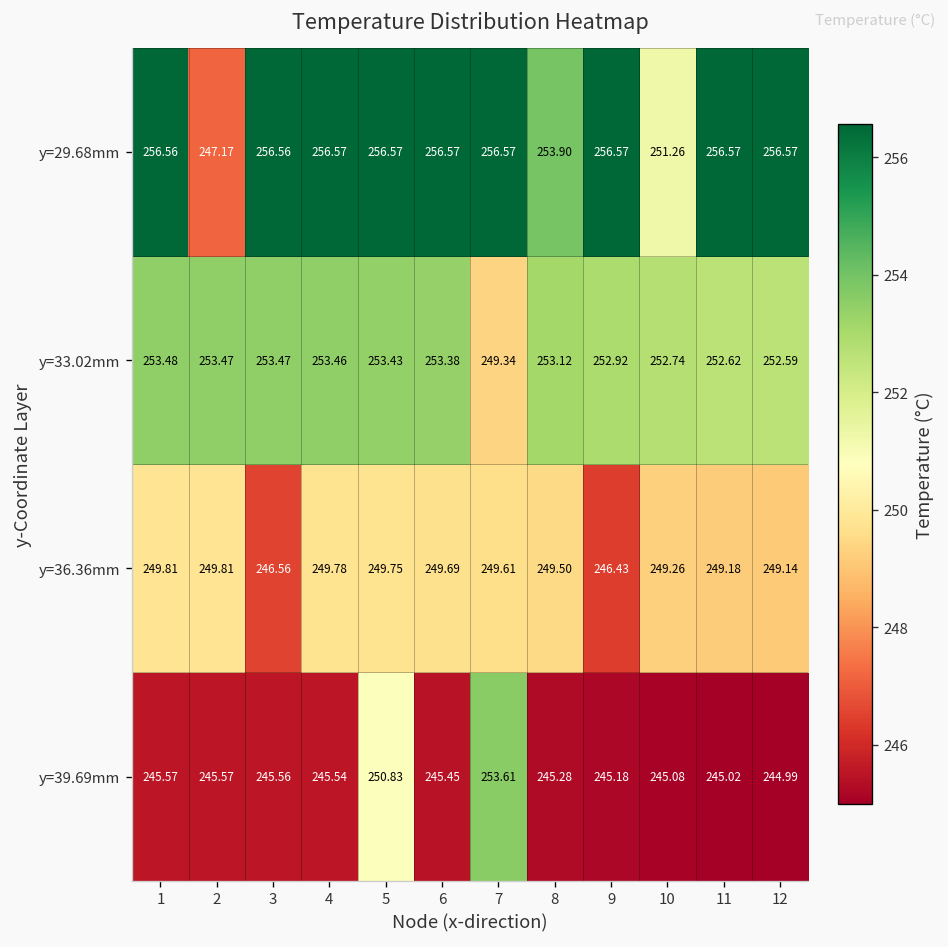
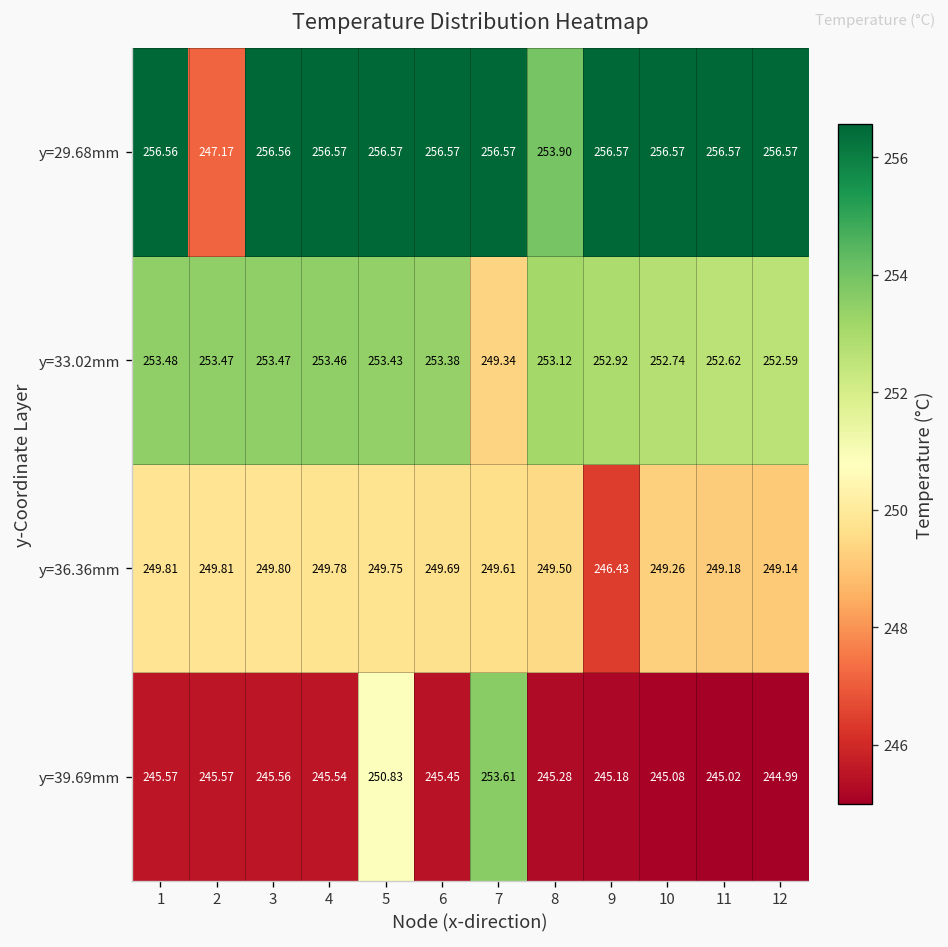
  {
    "y=29.68mm": {
      "1": 256.56,
      "2": 247.17,
      "3": 256.56,
      "4": 256.57,
      "5": 256.57,
      "6": 256.57,
      "7": 256.57,
      "8": 253.90,
      "9": 256.57,
-     "10": 251.26,
+     "10": 256.57,
      "11": 256.57,
      "12": 256.57
    },
    "y=33.02mm": {
      "1": 253.48,
      "2": 253.47,
      "3": 253.47,
      "4": 253.46,
      "5": 253.43,
      "6": 253.38,
      "7": 249.34,
      "8": 253.12,
      "9": 252.92,
      "10": 252.74,
      "11": 252.62,
      "12": 252.59
    },
    "y=36.36mm": {
      "1": 249.81,
      "2": 249.81,
-     "3": 246.56,
+     "3": 249.80,
      "4": 249.78,
      "5": 249.75,
      "6": 249.69,
      "7": 249.61,
      "8": 249.50,
      "9": 246.43,
      "10": 249.26,
      "11": 249.18,
      "12": 249.14
    },
    "y=39.69mm": {
      "1": 245.57,
      "2": 245.57,
      "3": 245.56,
      "4": 245.54,
      "5": 250.83,
      "6": 245.45,
      "7": 253.61,
      "8": 245.28,
      "9": 245.18,
      "10": 245.08,
      "11": 245.02,
      "12": 244.99
    }
  }
